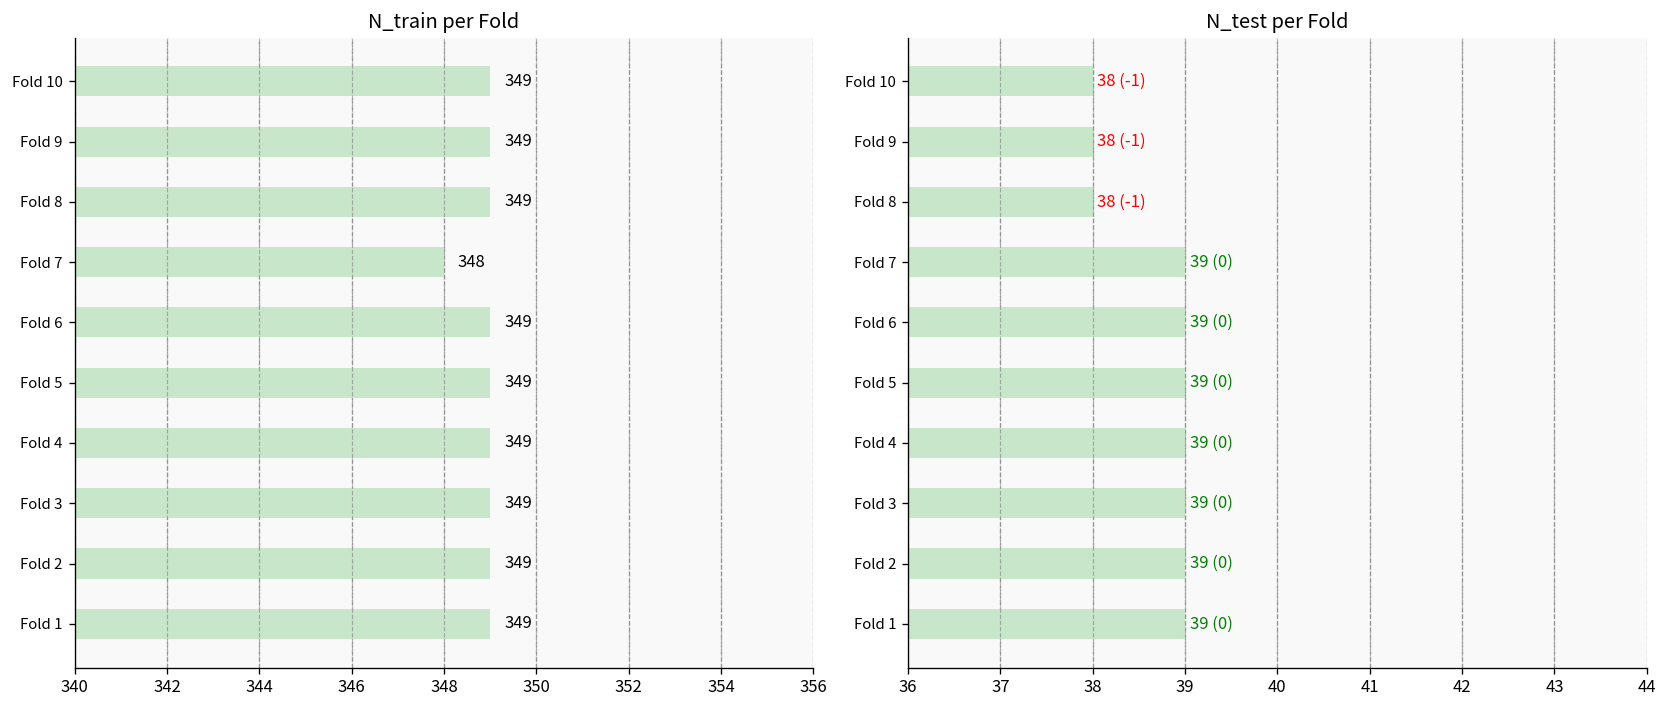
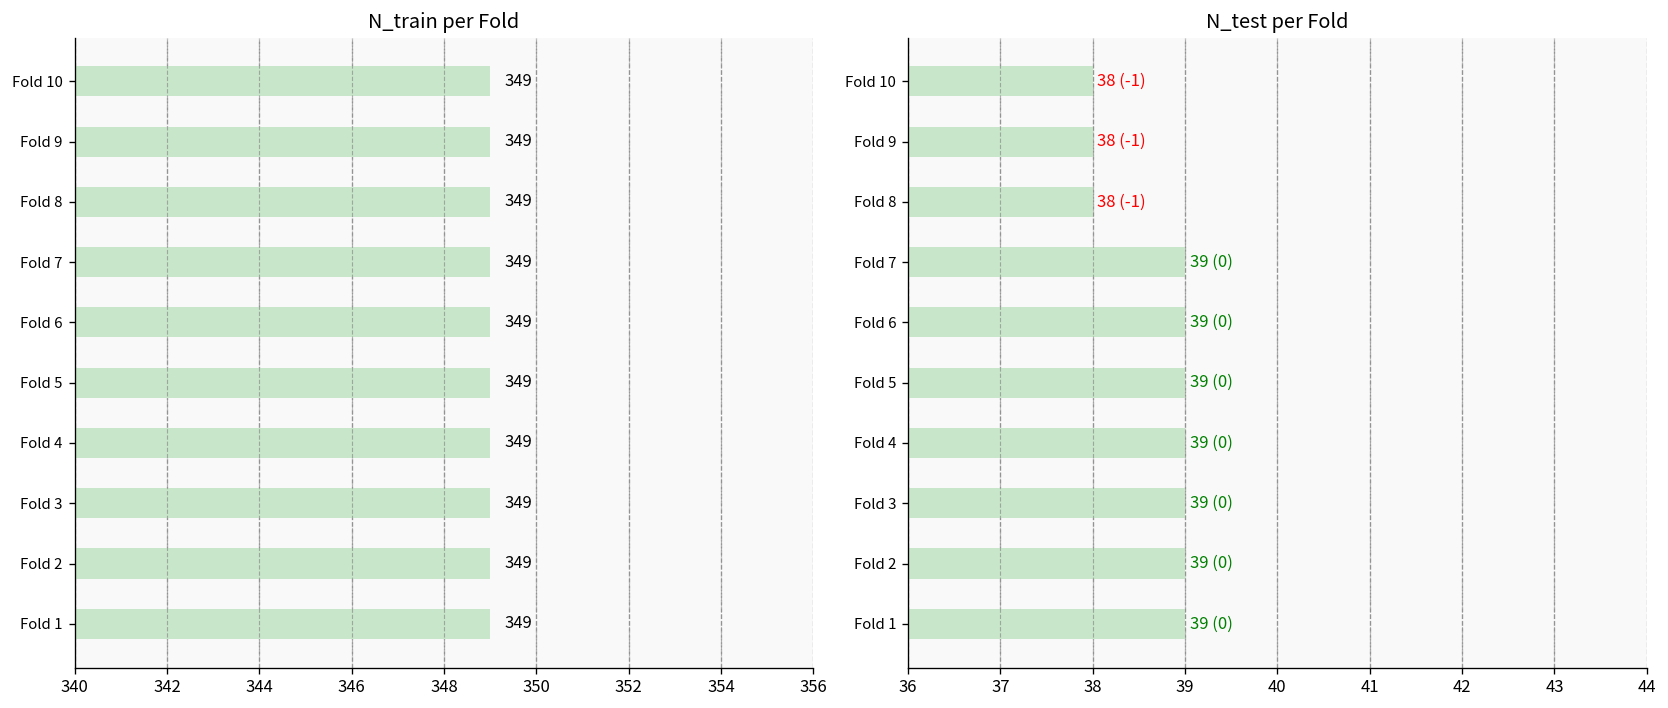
  {
    "N_train per Fold": {
      "Fold 10": 349,
      "Fold 9": 349,
      "Fold 8": 349,
-     "Fold 7": 348,
+     "Fold 7": 349,
      "Fold 6": 349,
      "Fold 5": 349,
      "Fold 4": 349,
      "Fold 3": 349,
      "Fold 2": 349,
      "Fold 1": 349
    },
    "N_test per Fold": {
      "Fold 10": 38,
      "Fold 9": 38,
      "Fold 8": 38,
      "Fold 7": 39,
      "Fold 6": 39,
      "Fold 5": 39,
      "Fold 4": 39,
      "Fold 3": 39,
      "Fold 2": 39,
      "Fold 1": 39
    }
  }
